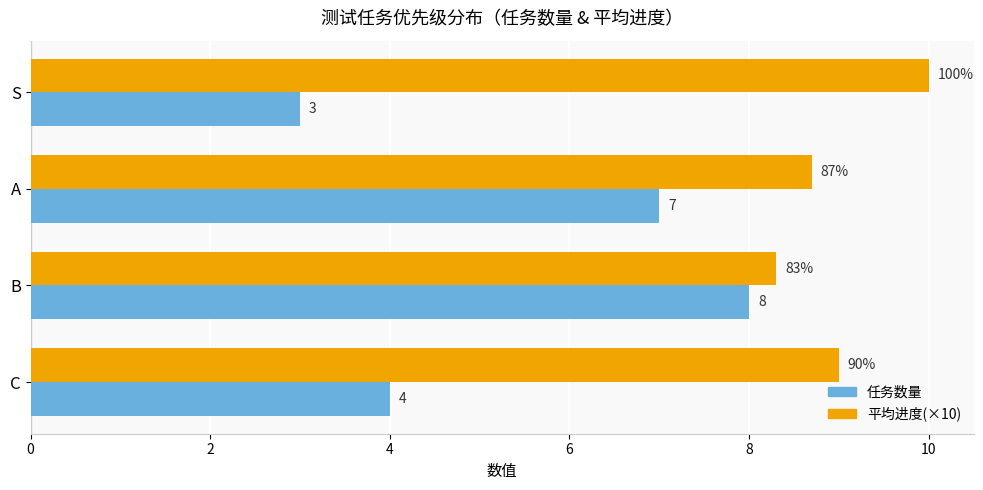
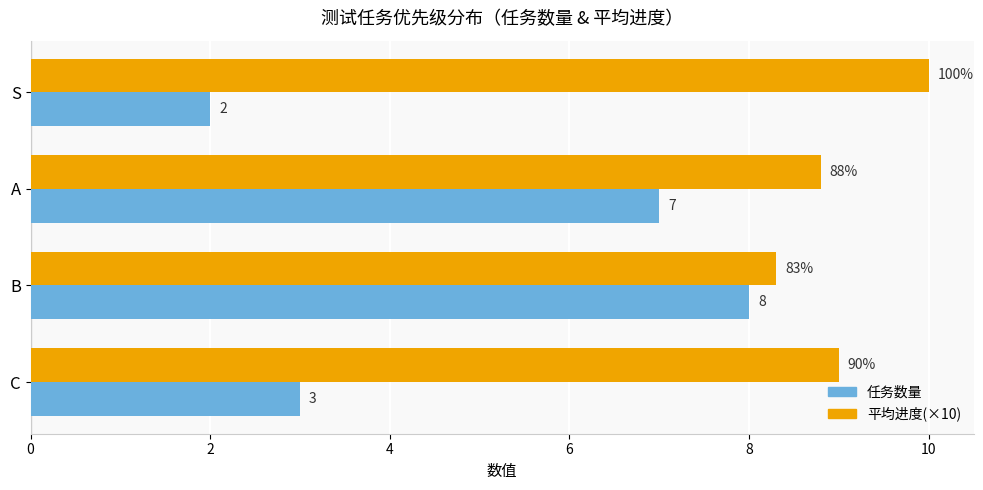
  {
    "任务数量": {
-     "S": "3",
+     "S": "2",
      "A": "7",
      "B": "8",
-     "C": "4"
+     "C": "3"
    },
    "平均进度(×10)": {
-     "A": "87%"
+     "A": "88%"
    }
  }
